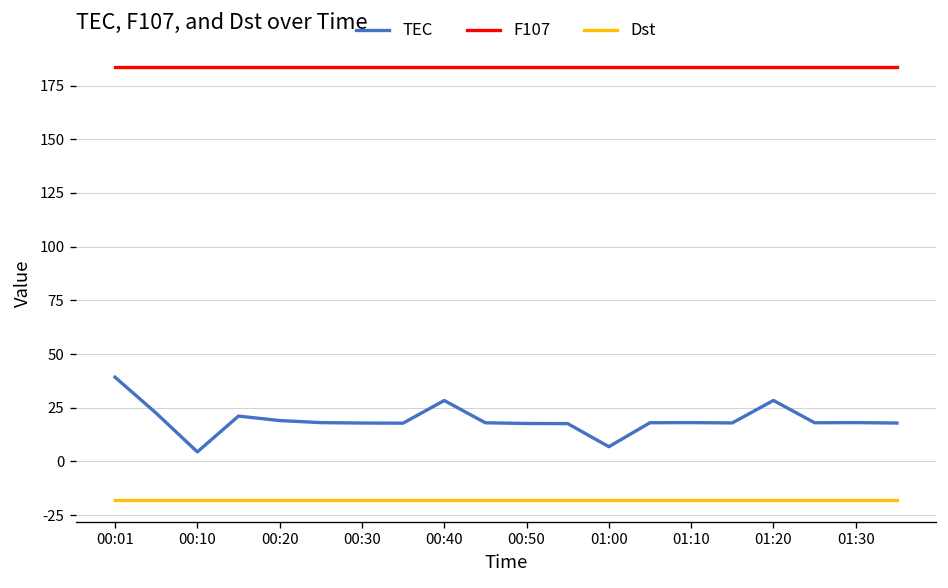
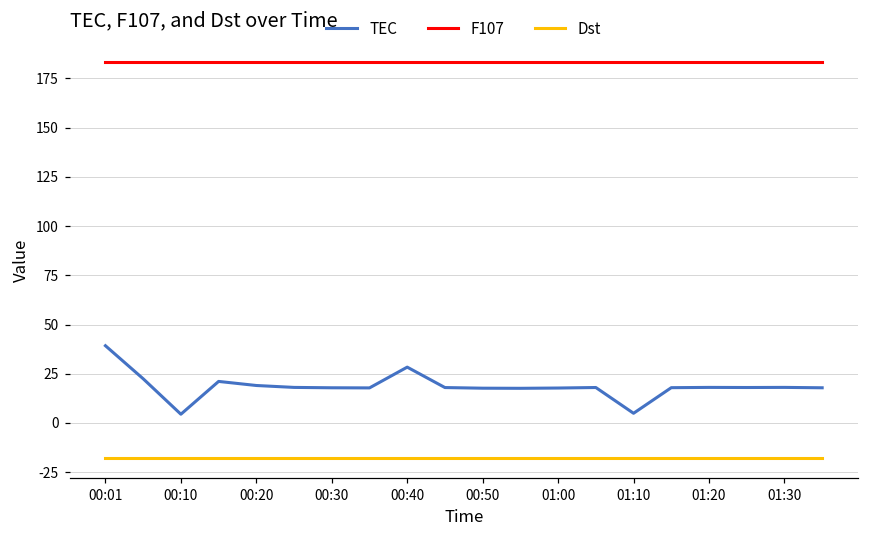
  {
    "TEC": {
      "00:01": 39,
      "00:10": 4,
      "00:20": 19,
      "00:30": 18,
      "00:40": 28,
      "00:50": 18,
-     "01:00": 7,
-     "01:10": 18,
-     "01:20": 28,
+     "01:00": 18,
+     "01:10": 5,
+     "01:20": 18,
      "01:30": 18
    },
    "F107": {
      "00:01": 184,
      "00:10": 184,
      "00:20": 184,
      "00:30": 184,
      "00:40": 184,
      "00:50": 184,
      "01:00": 184,
      "01:10": 184,
      "01:20": 184,
      "01:30": 184
    },
    "Dst": {
      "00:01": -18,
      "00:10": -18,
      "00:20": -18,
      "00:30": -18,
      "00:40": -18,
      "00:50": -18,
      "01:00": -18,
      "01:10": -18,
      "01:20": -18,
      "01:30": -18
    }
  }
